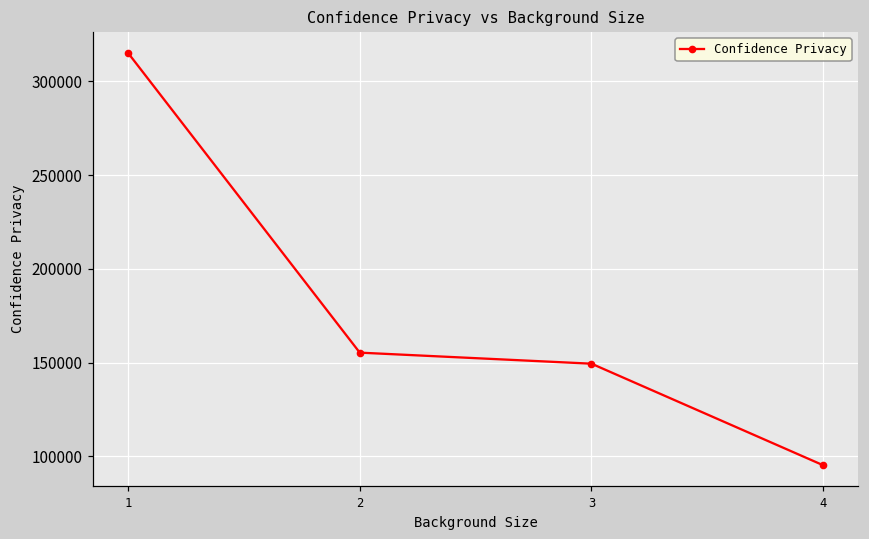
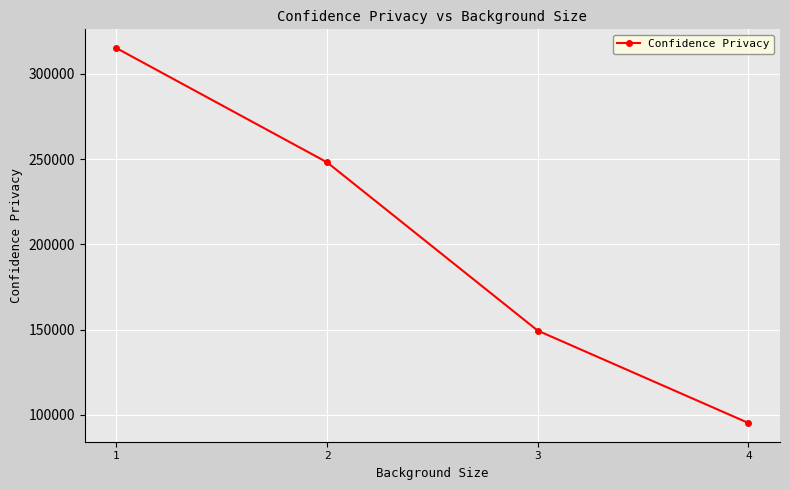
  {
    "1": 315000,
-   "2": 155000,
+   "2": 248000,
    "3": 149000,
    "4": 95000
  }
